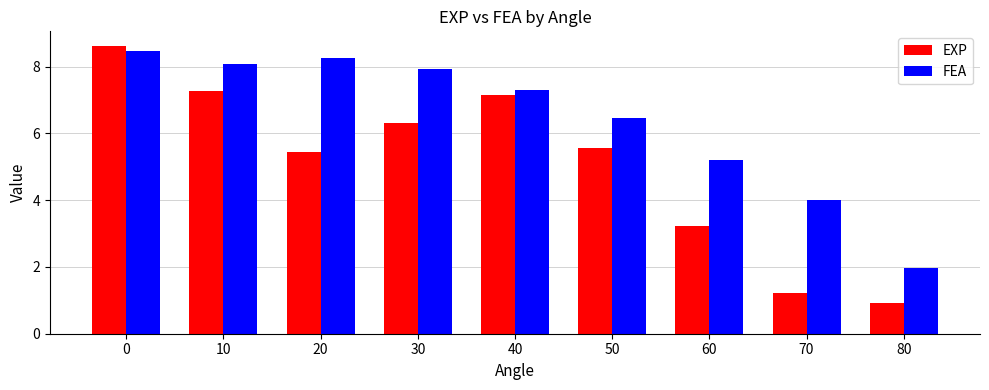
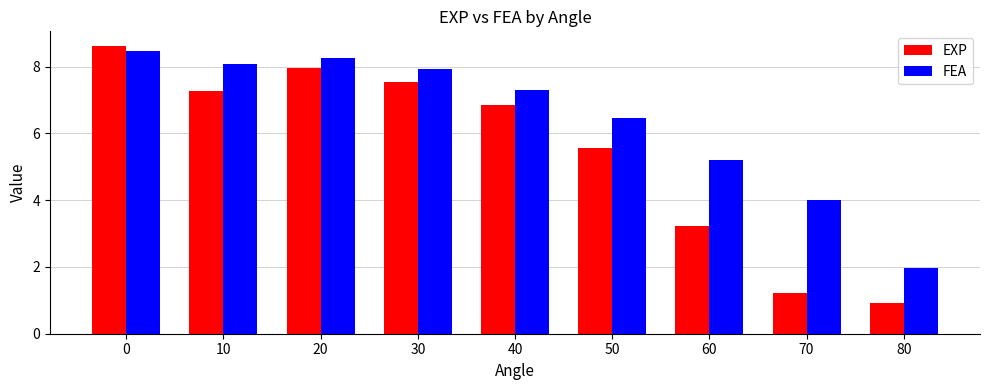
  {
    "EXP": {
      "0": 8.6,
      "10": 7.3,
-     "20": 5.4,
-     "30": 6.3,
-     "40": 7.2,
+     "20": 8.0,
+     "30": 7.6,
+     "40": 6.9,
      "50": 5.6,
      "60": 3.2,
      "70": 1.2,
      "80": 0.9
    },
    "FEA": {
      "0": 8.5,
      "10": 8.1,
      "20": 8.3,
      "30": 7.9,
      "40": 7.3,
      "50": 6.5,
      "60": 5.2,
      "70": 4.0,
      "80": 2.0
    }
  }
